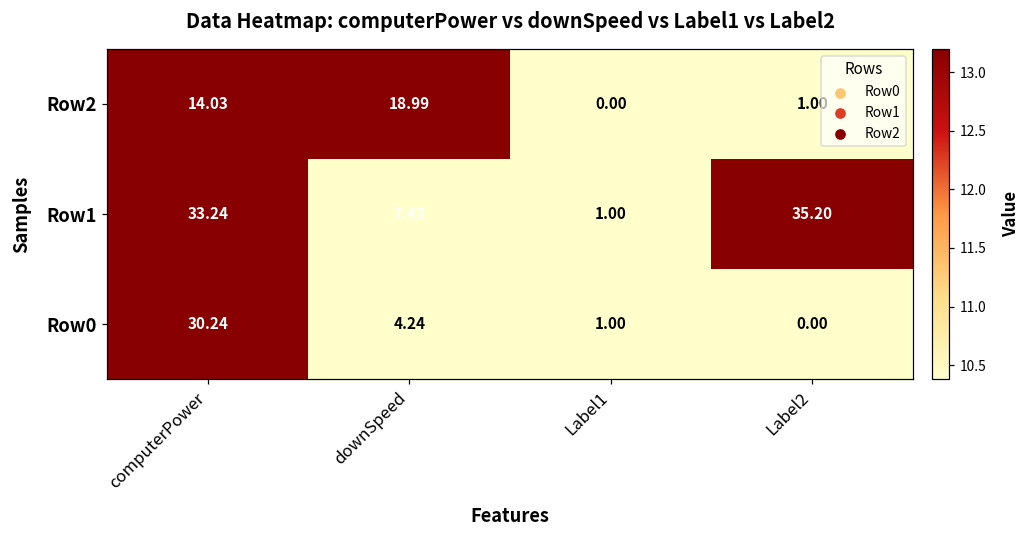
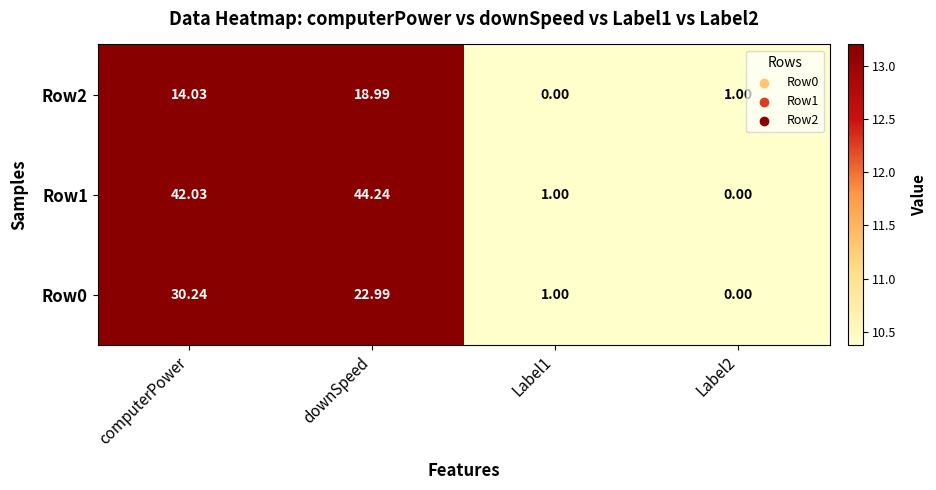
  {
    "Row2": {
      "computerPower": 14.03,
      "downSpeed": 18.99,
      "Label1": 0.00
    },
    "Row1": {
-     "computerPower": 33.24,
-     "downSpeed": 7.43,
+     "computerPower": 42.03,
+     "downSpeed": 44.24,
      "Label1": 1.00,
-     "Label2": 35.20
+     "Label2": 0.00
    },
    "Row0": {
      "computerPower": 30.24,
-     "downSpeed": 4.24,
+     "downSpeed": 22.99,
      "Label1": 1.00,
      "Label2": 0.00
    }
  }
